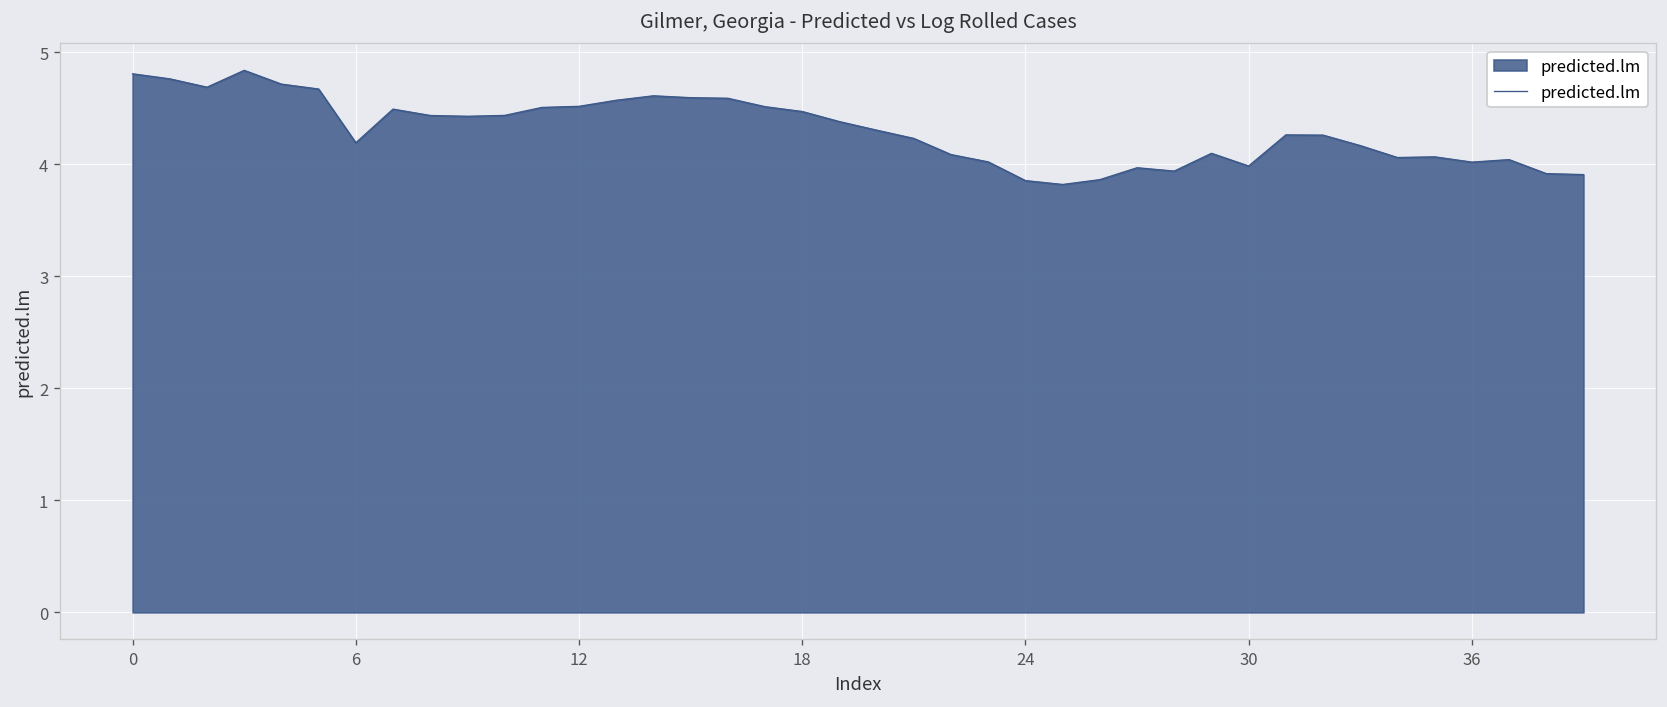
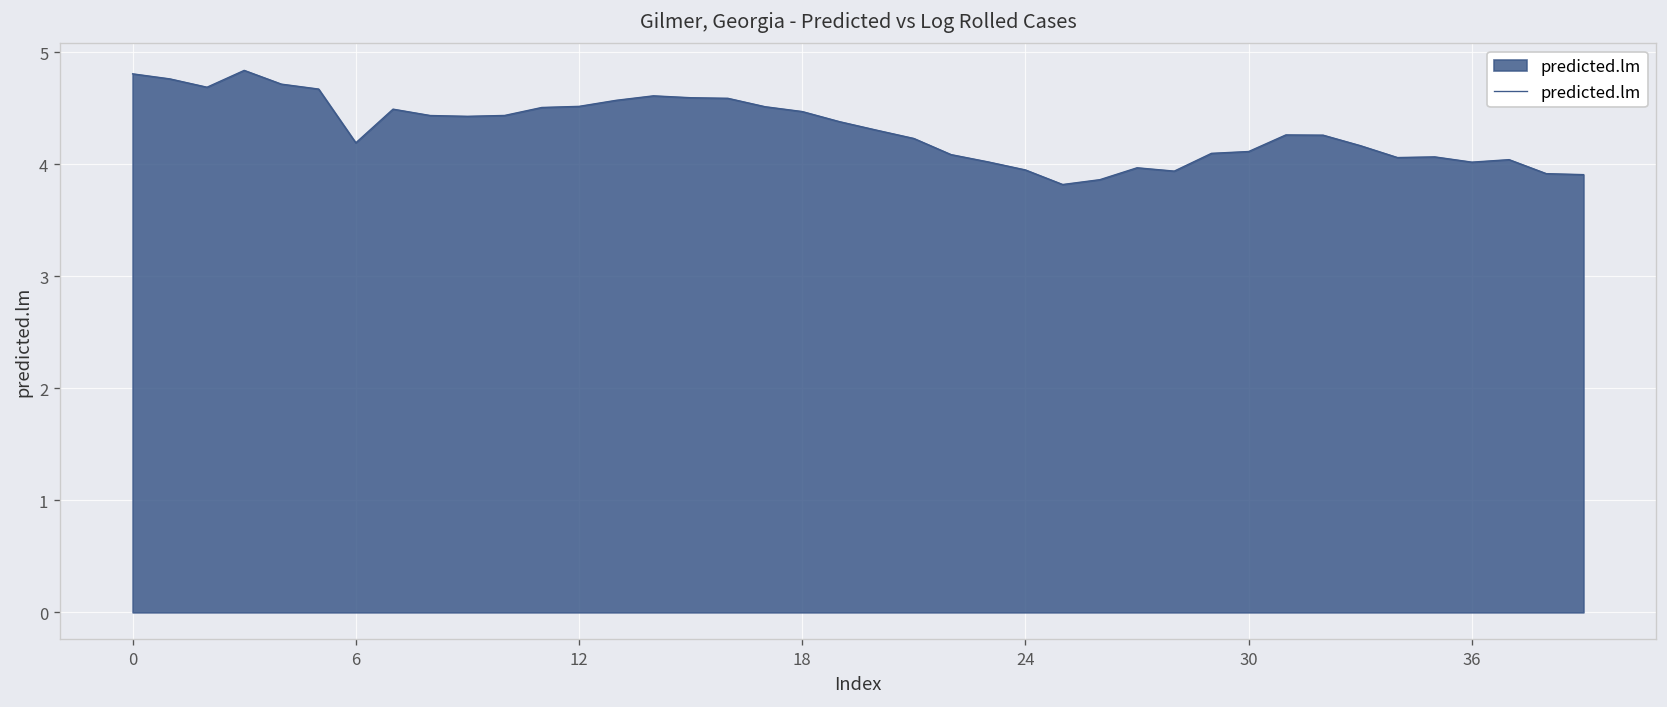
  {
    "0": 4.8,
    "6": 4.2,
    "12": 4.5,
    "18": 4.5,
-   "24": 3.85,
-   "30": 4.0,
+   "24": 3.95,
+   "30": 4.1,
    "36": 4.0
  }
